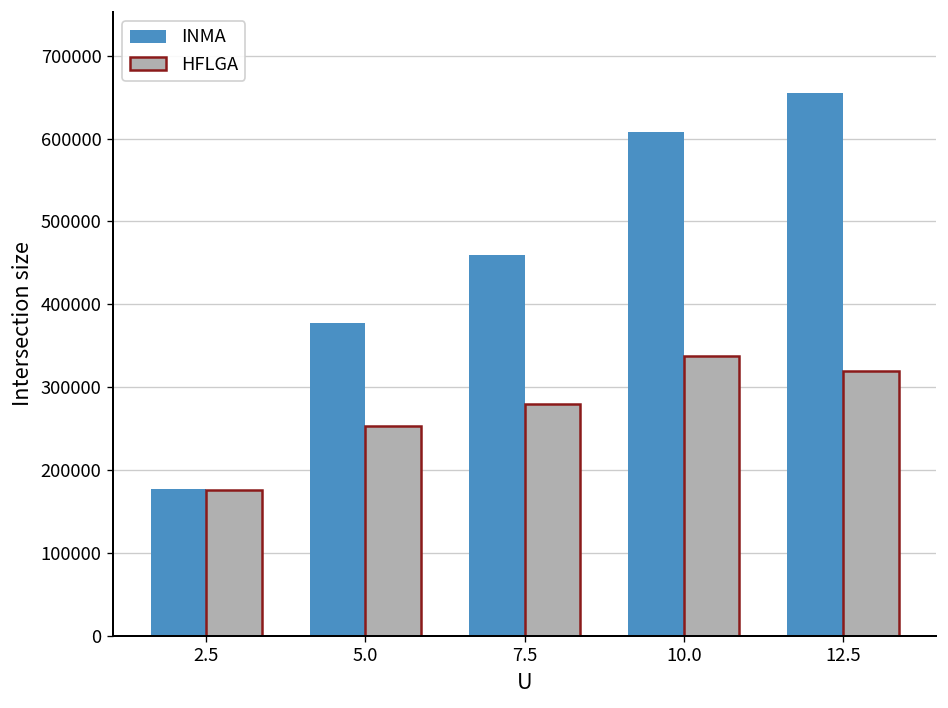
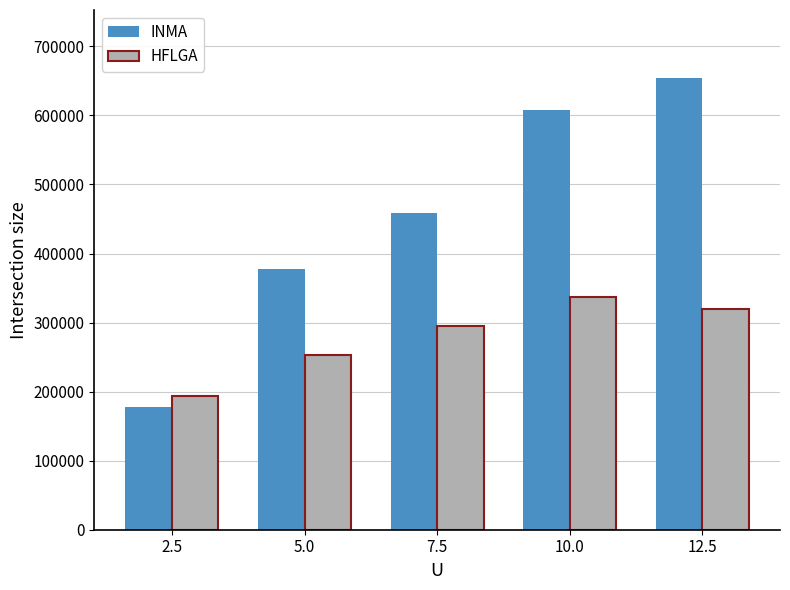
  {
    "INMA": {
      "2.5": 180000,
      "5.0": 380000,
      "7.5": 460000,
      "10.0": 610000,
      "12.5": 650000
    },
    "HFLGA": {
-     "2.5": 180000,
+     "2.5": 190000,
      "5.0": 250000,
-     "7.5": 280000,
+     "7.5": 290000,
      "10.0": 340000,
      "12.5": 320000
    }
  }
